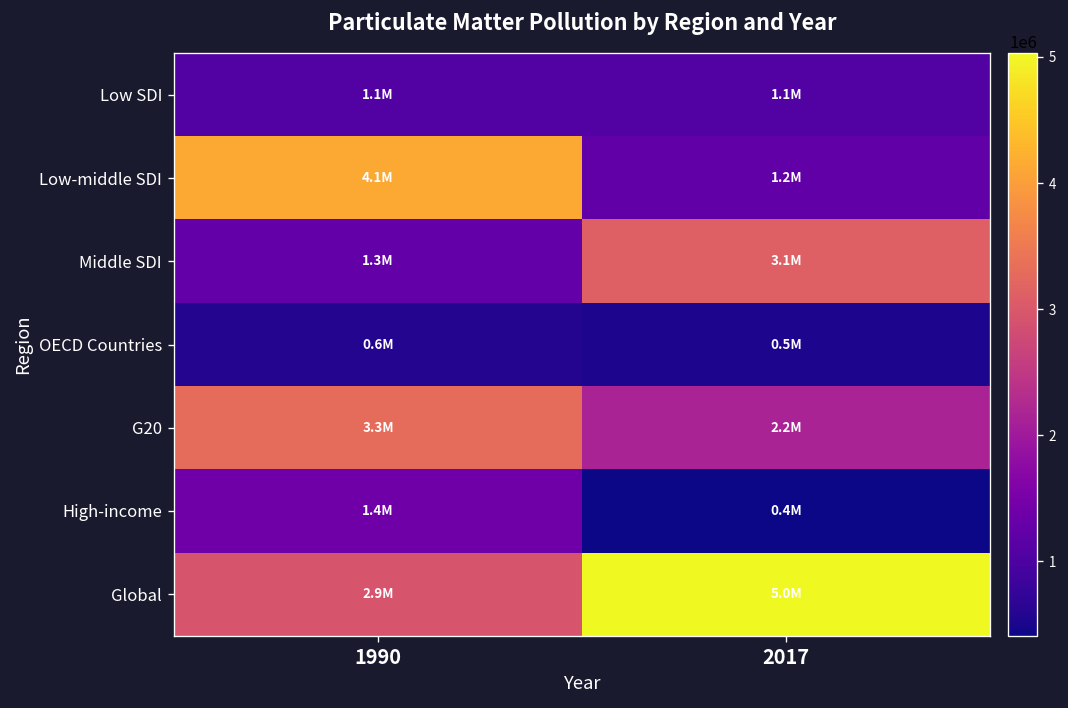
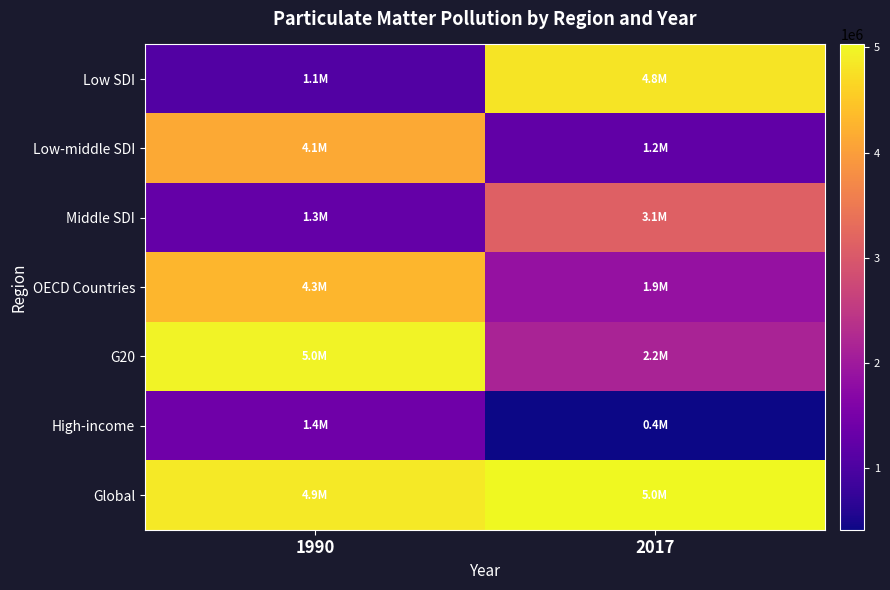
  {
    "Low SDI": {
      "1990": "1.1M",
-     "2017": "1.1M"
+     "2017": "4.8M"
    },
    "Low-middle SDI": {
      "1990": "4.1M",
      "2017": "1.2M"
    },
    "Middle SDI": {
      "1990": "1.3M",
      "2017": "3.1M"
    },
    "OECD Countries": {
-     "1990": "0.6M",
-     "2017": "0.5M"
+     "1990": "4.3M",
+     "2017": "1.9M"
    },
    "G20": {
-     "1990": "3.3M",
+     "1990": "5.0M",
      "2017": "2.2M"
    },
    "High-income": {
      "1990": "1.4M",
      "2017": "0.4M"
    },
    "Global": {
-     "1990": "2.9M",
+     "1990": "4.9M",
      "2017": "5.0M"
    }
  }
